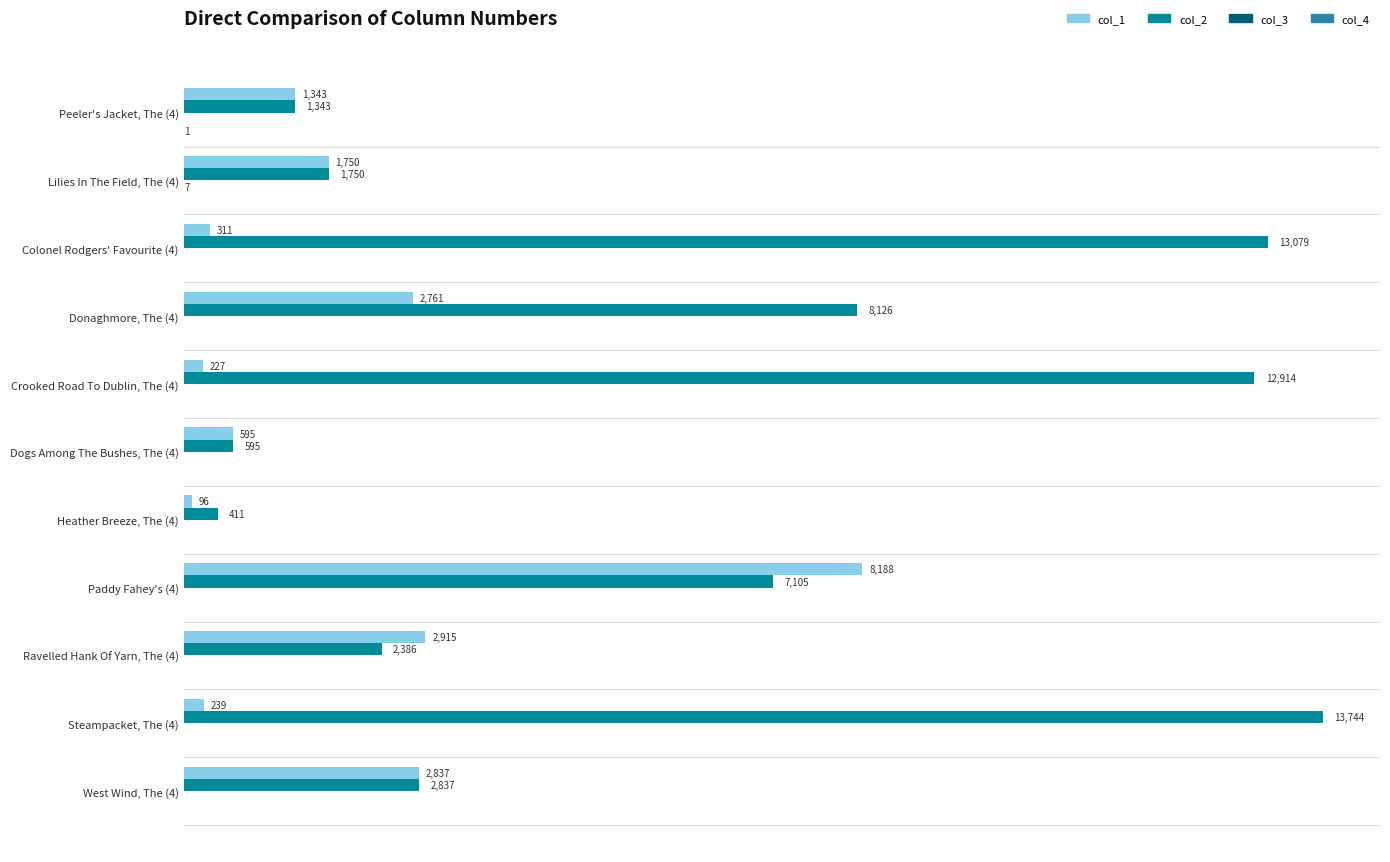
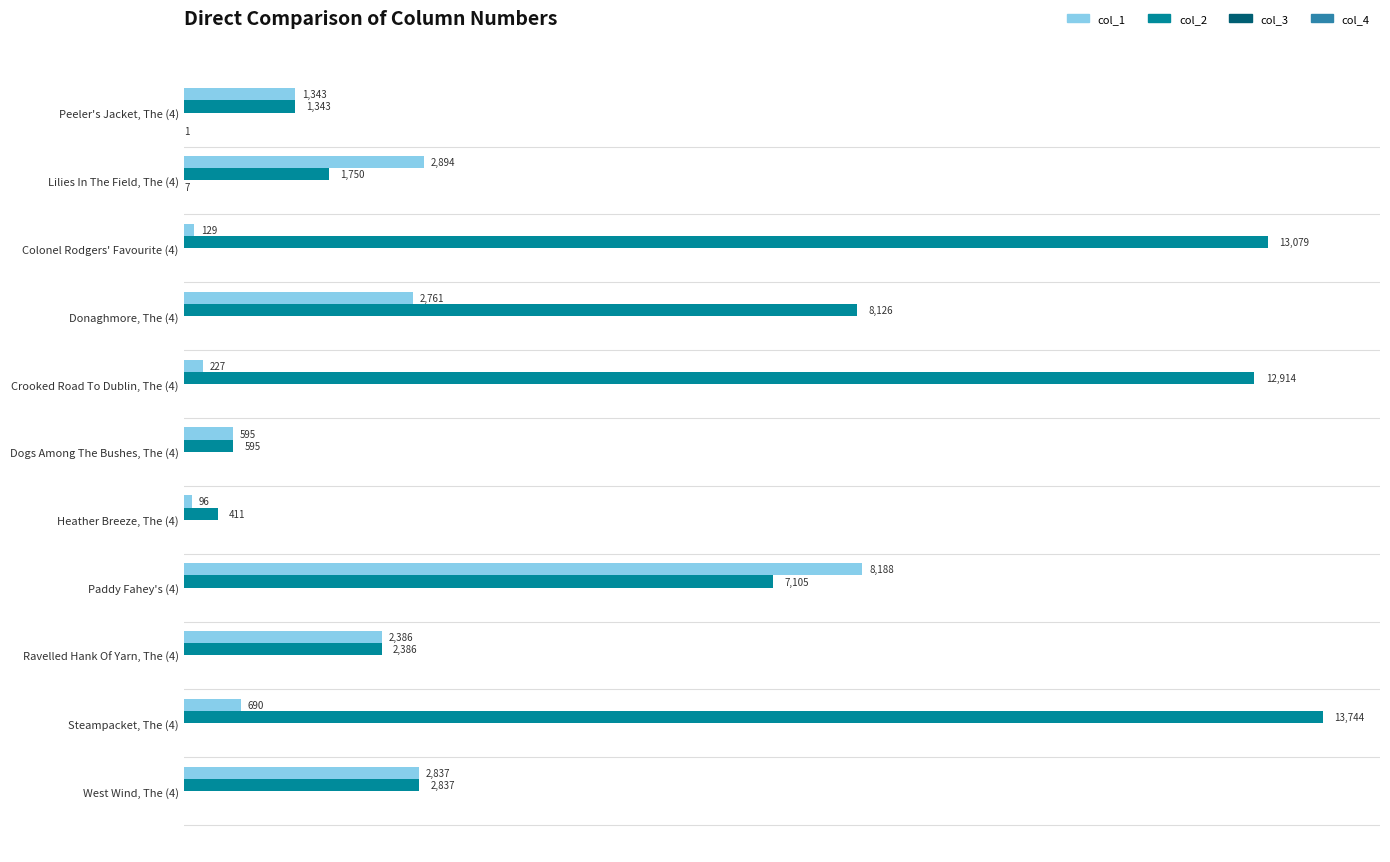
  {
    "col_1": {
      "Peeler's Jacket, The (4)": "1,343",
-     "Lilies In The Field, The (4)": "1,750",
-     "Colonel Rodgers' Favourite (4)": "311",
+     "Lilies In The Field, The (4)": "2,894",
+     "Colonel Rodgers' Favourite (4)": "129",
      "Donaghmore, The (4)": "2,761",
      "Crooked Road To Dublin, The (4)": "227",
      "Dogs Among The Bushes, The (4)": "595",
      "Heather Breeze, The (4)": "96",
      "Paddy Fahey's (4)": "8,188",
-     "Ravelled Hank Of Yarn, The (4)": "2,915",
-     "Steampacket, The (4)": "239",
+     "Ravelled Hank Of Yarn, The (4)": "2,386",
+     "Steampacket, The (4)": "690",
      "West Wind, The (4)": "2,837"
    }
  }
